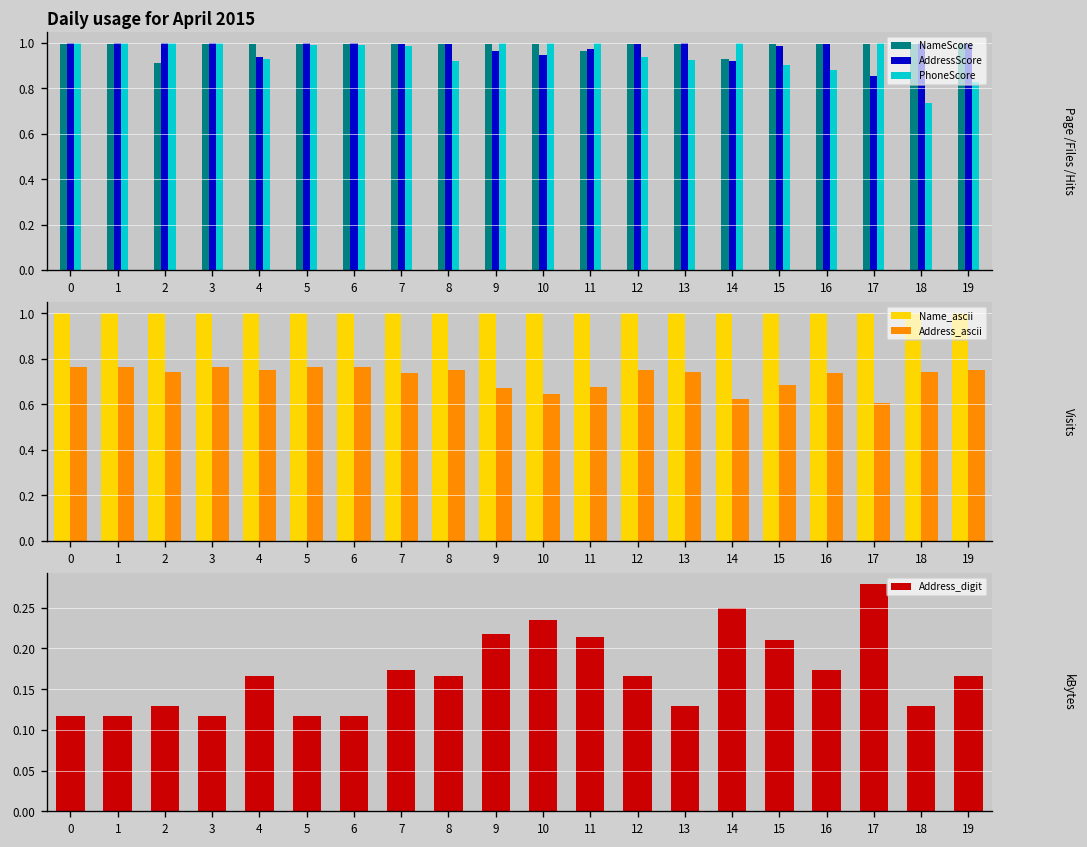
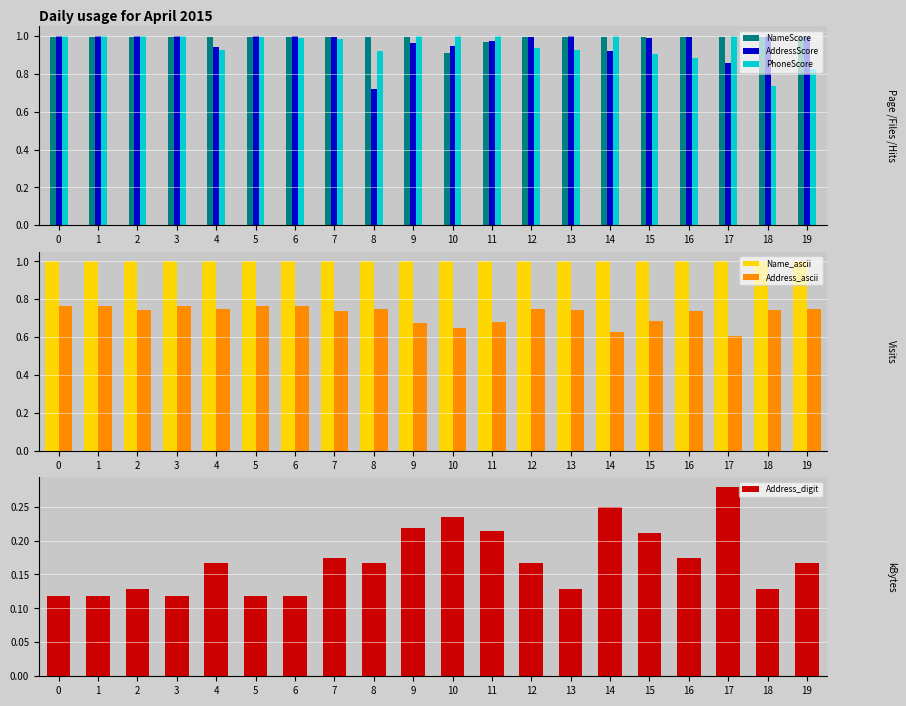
  {
    "Daily usage for April 2015": {
      "NameScore": {
        "0": 1.00,
        "1": 1.00,
-       "2": 0.91,
+       "2": 1.00,
        "3": 1.00,
        "4": 1.00,
        "5": 1.00,
        "6": 1.00,
        "7": 1.00,
        "8": 1.00,
        "9": 1.00,
-       "10": 1.00,
+       "10": 0.91,
        "11": 0.97,
        "12": 1.00,
        "13": 1.00,
-       "14": 0.93,
+       "14": 1.00,
        "15": 1.00,
        "16": 1.00,
        "17": 1.00
      },
      "AddressScore": {
        "0": 1.00,
        "1": 1.00,
        "2": 1.00,
        "3": 1.00,
        "4": 0.94,
        "5": 1.00,
        "6": 1.00,
        "7": 1.00,
-       "8": 1.00,
+       "8": 0.72,
        "9": 0.96,
        "10": 0.95,
        "11": 0.97,
        "12": 1.00,
        "13": 1.00,
        "14": 0.92,
        "15": 0.99,
        "16": 1.00,
        "17": 0.86
      },
      "PhoneScore": {
        "0": 1.00,
        "1": 1.00,
        "2": 1.00,
        "3": 1.00,
        "4": 0.93,
        "5": 0.99,
        "6": 0.99,
        "7": 0.99,
        "8": 0.92,
        "9": 1.00,
        "10": 1.00,
        "11": 1.00,
        "12": 0.94,
        "13": 0.93,
        "14": 1.00,
        "15": 0.90,
        "16": 0.88,
        "17": 1.00,
        "18": 0.74
      }
    }
  }
